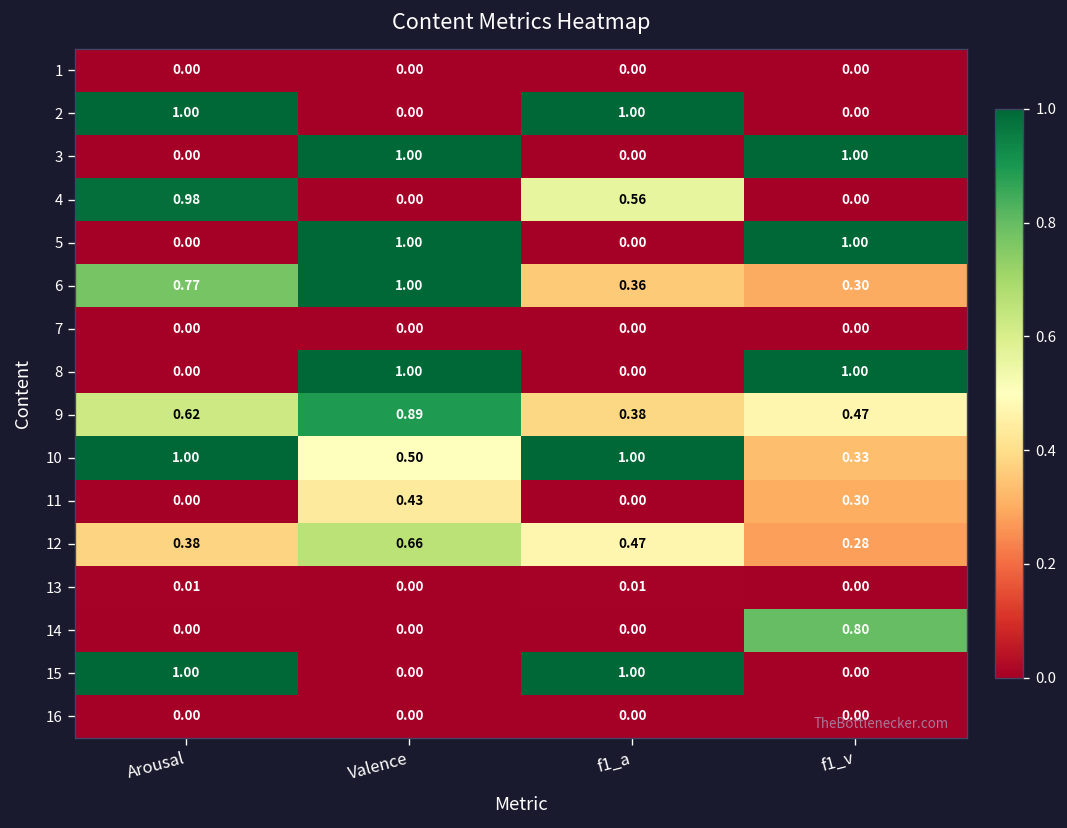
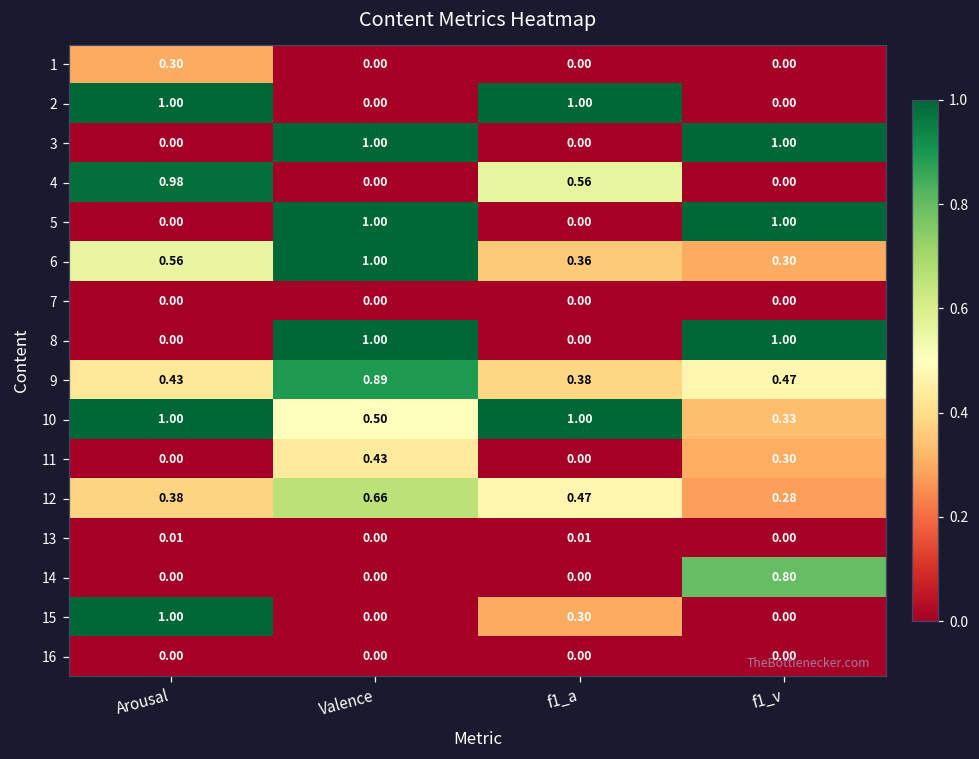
  {
    "1": {
-     "Arousal": 0.00,
+     "Arousal": 0.30,
      "Valence": 0.00,
      "f1_a": 0.00,
      "f1_v": 0.00
    },
    "2": {
      "Arousal": 1.00,
      "Valence": 0.00,
      "f1_a": 1.00,
      "f1_v": 0.00
    },
    "3": {
      "Arousal": 0.00,
      "Valence": 1.00,
      "f1_a": 0.00,
      "f1_v": 1.00
    },
    "4": {
      "Arousal": 0.98,
      "Valence": 0.00,
      "f1_a": 0.56,
      "f1_v": 0.00
    },
    "5": {
      "Arousal": 0.00,
      "Valence": 1.00,
      "f1_a": 0.00,
      "f1_v": 1.00
    },
    "6": {
-     "Arousal": 0.77,
+     "Arousal": 0.56,
      "Valence": 1.00,
      "f1_a": 0.36,
      "f1_v": 0.30
    },
    "7": {
      "Arousal": 0.00,
      "Valence": 0.00,
      "f1_a": 0.00,
      "f1_v": 0.00
    },
    "8": {
      "Arousal": 0.00,
      "Valence": 1.00,
      "f1_a": 0.00,
      "f1_v": 1.00
    },
    "9": {
-     "Arousal": 0.62,
+     "Arousal": 0.43,
      "Valence": 0.89,
      "f1_a": 0.38,
      "f1_v": 0.47
    },
    "10": {
      "Arousal": 1.00,
      "Valence": 0.50,
      "f1_a": 1.00,
      "f1_v": 0.33
    },
    "11": {
      "Arousal": 0.00,
      "Valence": 0.43,
      "f1_a": 0.00,
      "f1_v": 0.30
    },
    "12": {
      "Arousal": 0.38,
      "Valence": 0.66,
      "f1_a": 0.47,
      "f1_v": 0.28
    },
    "13": {
      "Arousal": 0.01,
      "Valence": 0.00,
      "f1_a": 0.01,
      "f1_v": 0.00
    },
    "14": {
      "Arousal": 0.00,
      "Valence": 0.00,
      "f1_a": 0.00,
      "f1_v": 0.80
    },
    "15": {
      "Arousal": 1.00,
      "Valence": 0.00,
-     "f1_a": 1.00,
+     "f1_a": 0.30,
      "f1_v": 0.00
    },
    "16": {
      "Arousal": 0.00,
      "Valence": 0.00,
      "f1_a": 0.00
    }
  }
